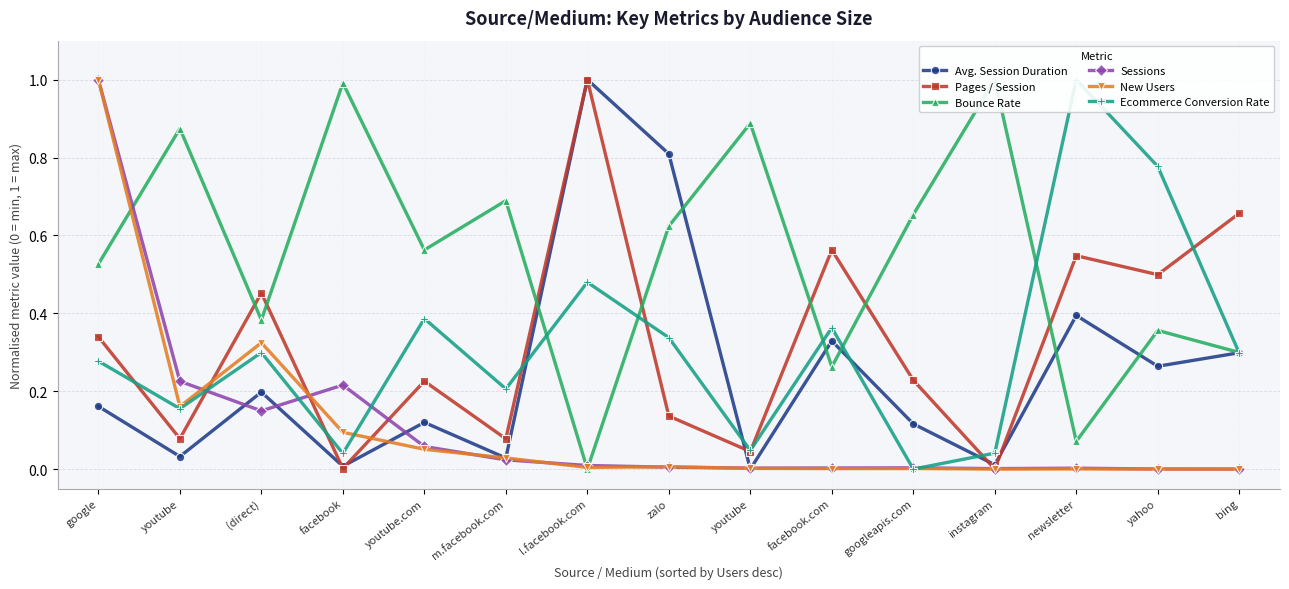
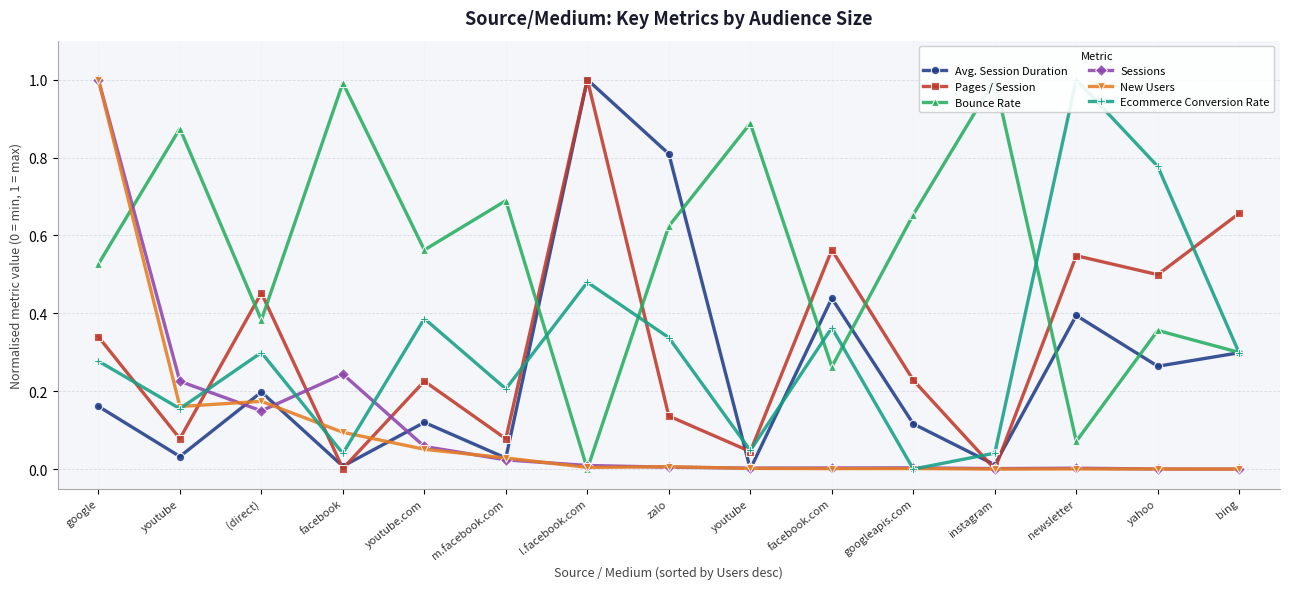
  {
    "Avg. Session Duration": {
      "google": 0.16,
      "(direct)": 0.20,
      "youtube.com": 0.12,
      "zalo": 0.81,
-     "facebook.com": 0.33,
+     "facebook.com": 0.44,
      "googleapis.com": 0.12,
      "instagram": 0.01,
      "newsletter": 0.39,
      "yahoo": 0.26
    },
    "Pages / Session": {
      "google": 0.34,
      "(direct)": 0.45,
      "youtube.com": 0.23,
      "m.facebook.com": 0.08,
      "zalo": 0.14,
      "facebook.com": 0.56,
      "googleapis.com": 0.23,
      "newsletter": 0.55,
      "yahoo": 0.50,
      "bing": 0.66
    },
    "Sessions": {
      "(direct)": 0.15,
-     "facebook": 0.22,
+     "facebook": 0.24,
      "youtube.com": 0.06
    },
    "New Users": {
-     "(direct)": 0.32,
+     "(direct)": 0.17,
      "facebook": 0.09,
      "youtube.com": 0.05
    }
  }
